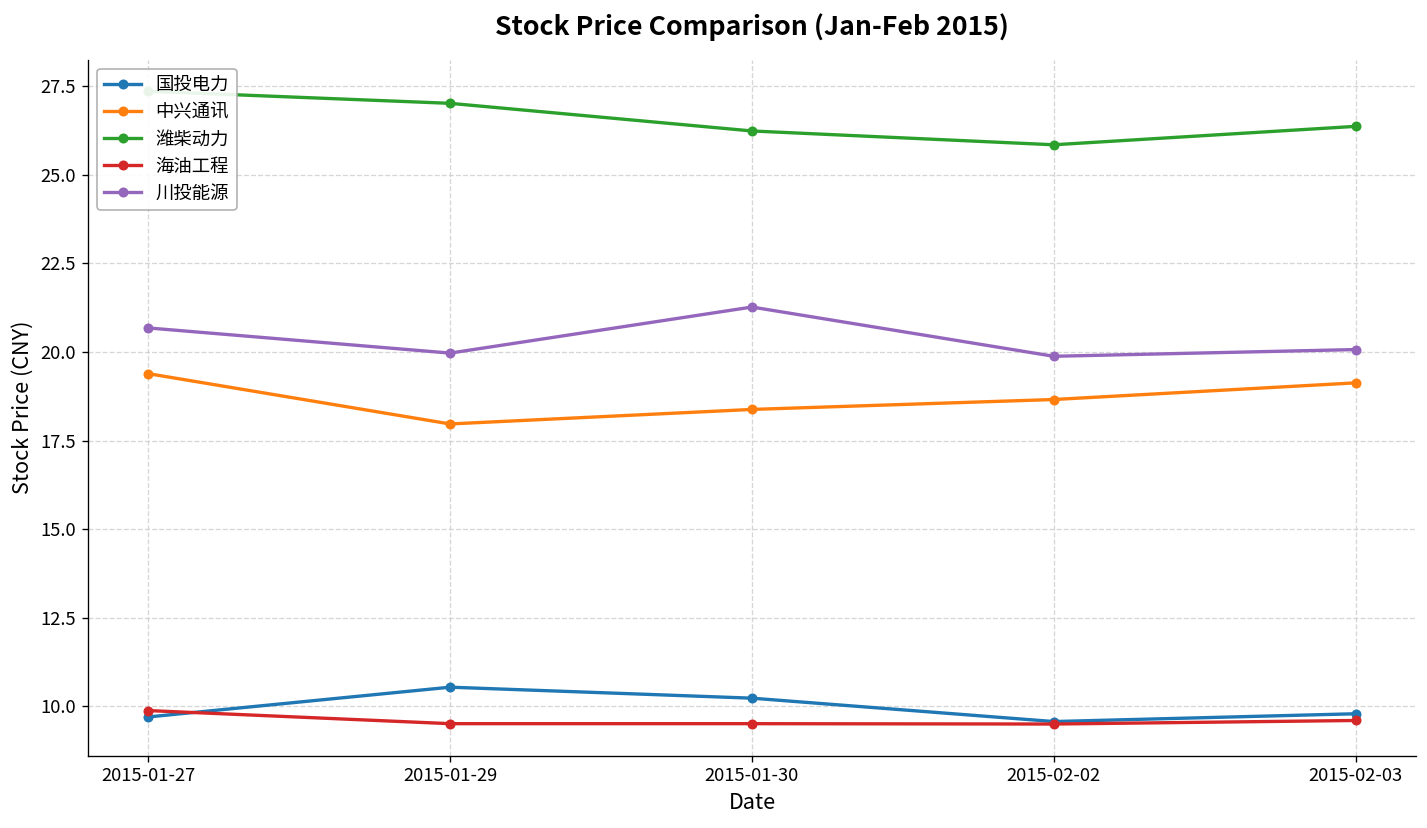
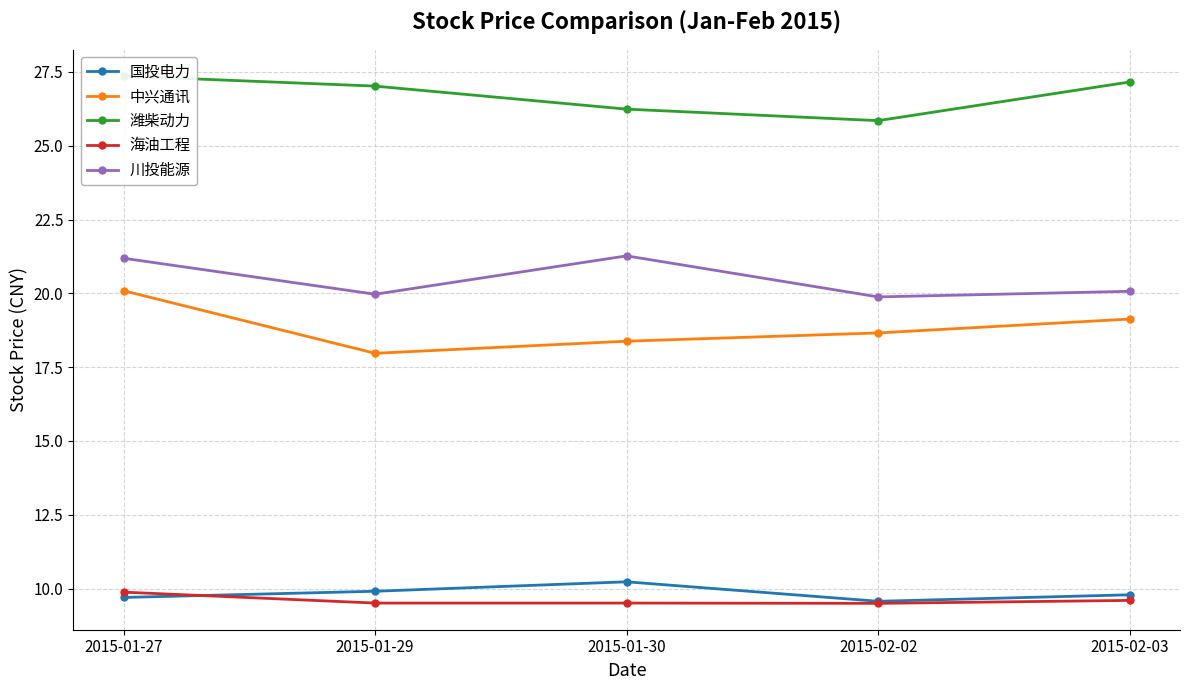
  {
    "国投电力": {
      "2015-01-27": 9.7,
-     "2015-01-29": 10.5,
+     "2015-01-29": 9.9,
      "2015-01-30": 10.2,
      "2015-02-03": 9.8
    },
    "中兴通讯": {
-     "2015-01-27": 19.4,
+     "2015-01-27": 20.1,
      "2015-01-29": 18.0,
      "2015-01-30": 18.4,
      "2015-02-02": 18.7,
      "2015-02-03": 19.1
    },
    "潍柴动力": {
      "2015-01-29": 27.0,
      "2015-01-30": 26.2,
      "2015-02-02": 25.9,
-     "2015-02-03": 26.4
+     "2015-02-03": 27.2
    },
    "海油工程": {
      "2015-01-27": 9.9,
      "2015-01-29": 9.5,
      "2015-01-30": 9.5,
      "2015-02-03": 9.6
    },
    "川投能源": {
-     "2015-01-27": 20.7,
+     "2015-01-27": 21.2,
      "2015-01-29": 20.0,
      "2015-01-30": 21.3,
      "2015-02-02": 19.9,
      "2015-02-03": 20.1
    }
  }
